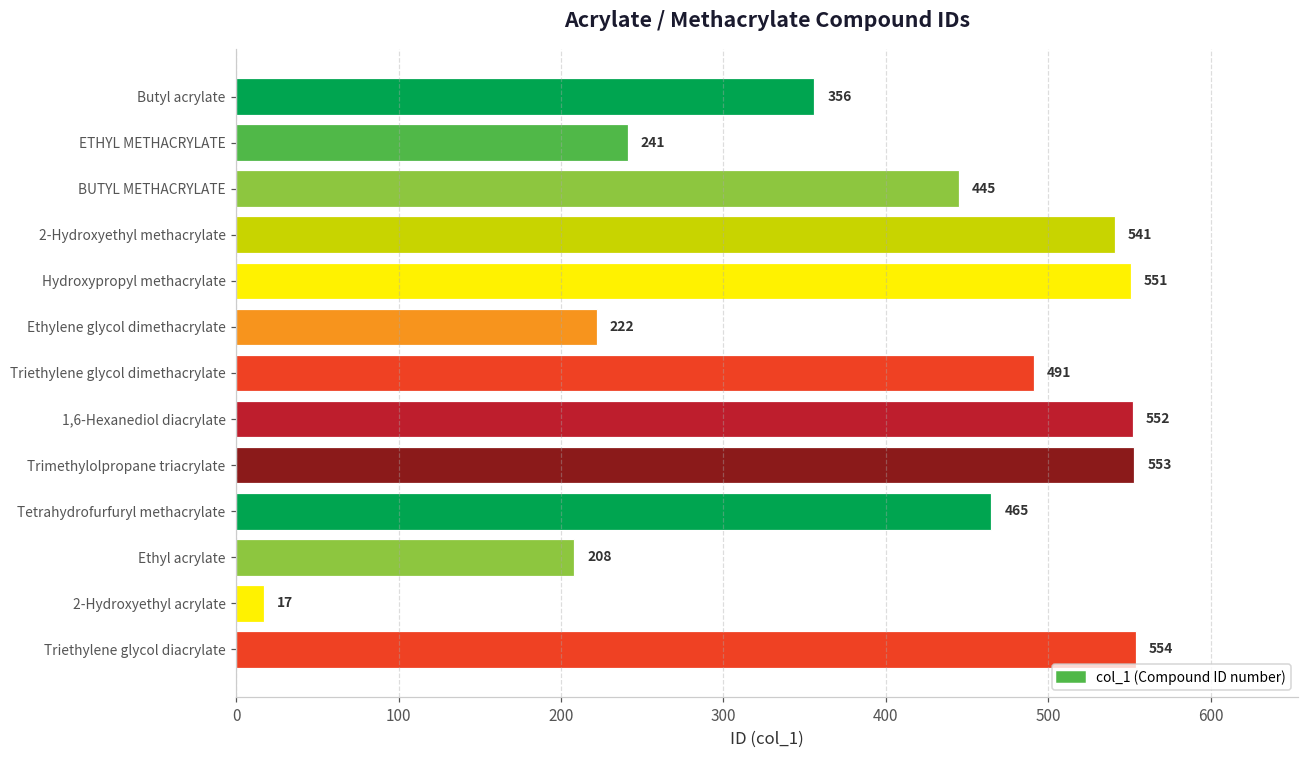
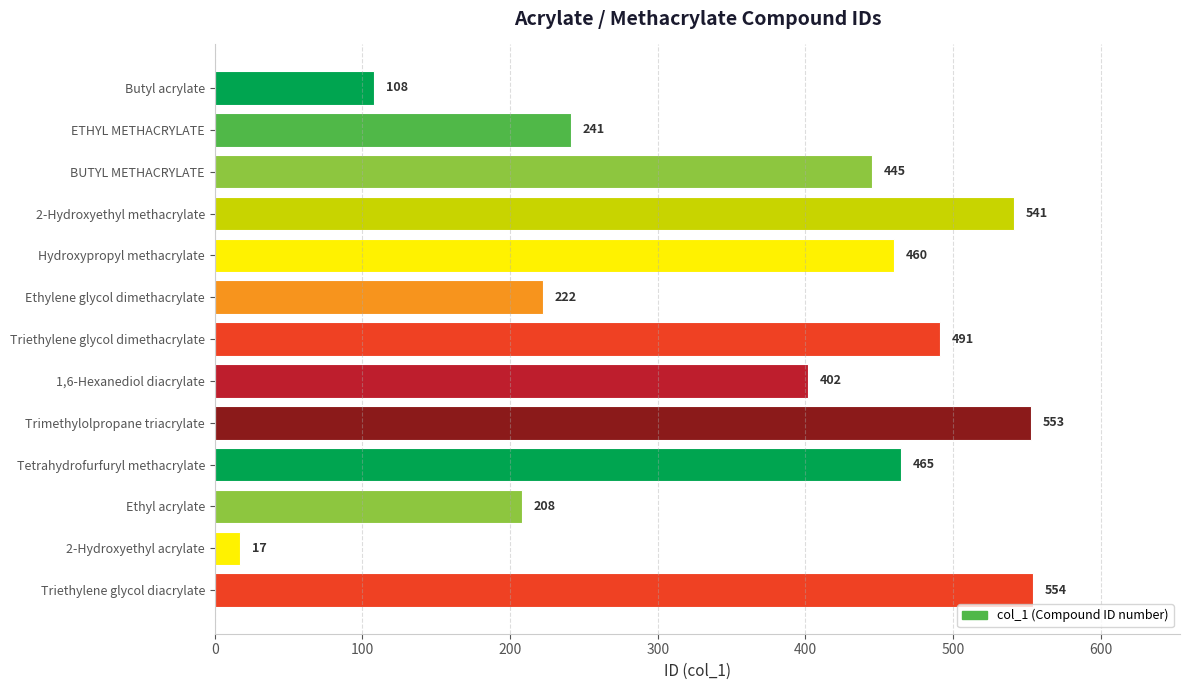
  {
-   "Butyl acrylate": 356,
+   "Butyl acrylate": 108,
    "ETHYL METHACRYLATE": 241,
    "BUTYL METHACRYLATE": 445,
    "2-Hydroxyethyl methacrylate": 541,
-   "Hydroxypropyl methacrylate": 551,
+   "Hydroxypropyl methacrylate": 460,
    "Ethylene glycol dimethacrylate": 222,
    "Triethylene glycol dimethacrylate": 491,
-   "1,6-Hexanediol diacrylate": 552,
+   "1,6-Hexanediol diacrylate": 402,
    "Trimethylolpropane triacrylate": 553,
    "Tetrahydrofurfuryl methacrylate": 465,
    "Ethyl acrylate": 208,
    "2-Hydroxyethyl acrylate": 17,
    "Triethylene glycol diacrylate": 554
  }
